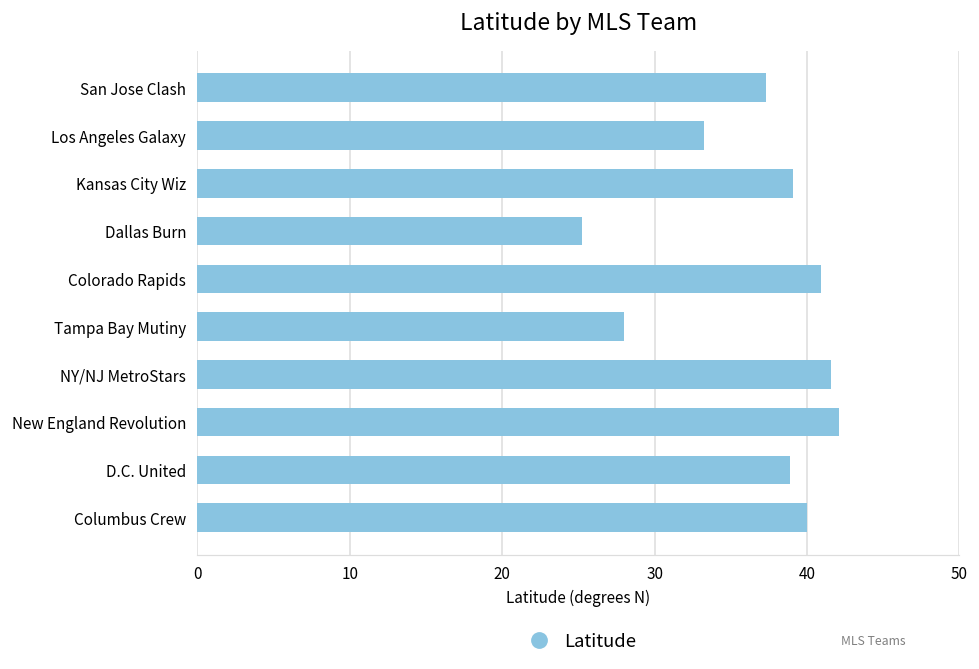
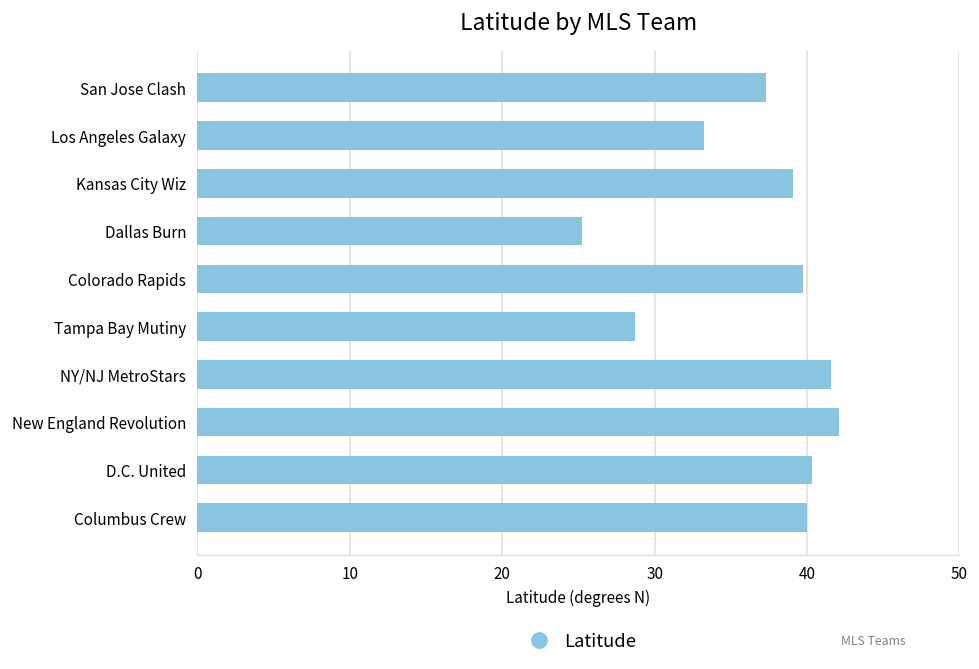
  {
    "San Jose Clash": 37.3,
    "Los Angeles Galaxy": 33.2,
    "Kansas City Wiz": 39.0,
    "Dallas Burn": 25.3,
-   "Colorado Rapids": 40.9,
-   "Tampa Bay Mutiny": 28.0,
+   "Colorado Rapids": 39.7,
+   "Tampa Bay Mutiny": 28.7,
    "NY/NJ MetroStars": 41.6,
    "New England Revolution": 42.1,
-   "D.C. United": 38.9,
+   "D.C. United": 40.3,
    "Columbus Crew": 40.0
  }
